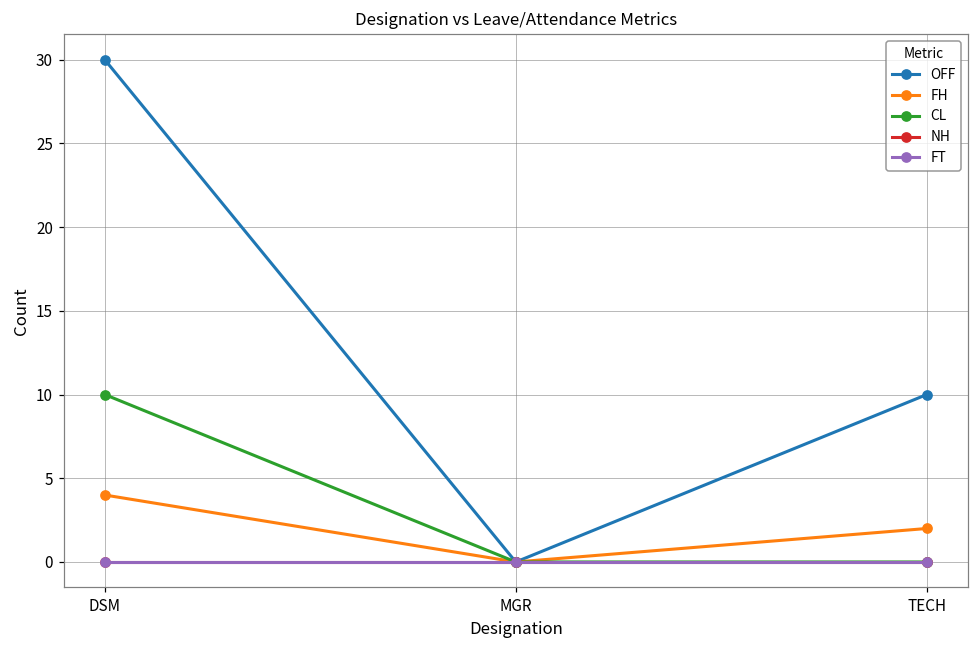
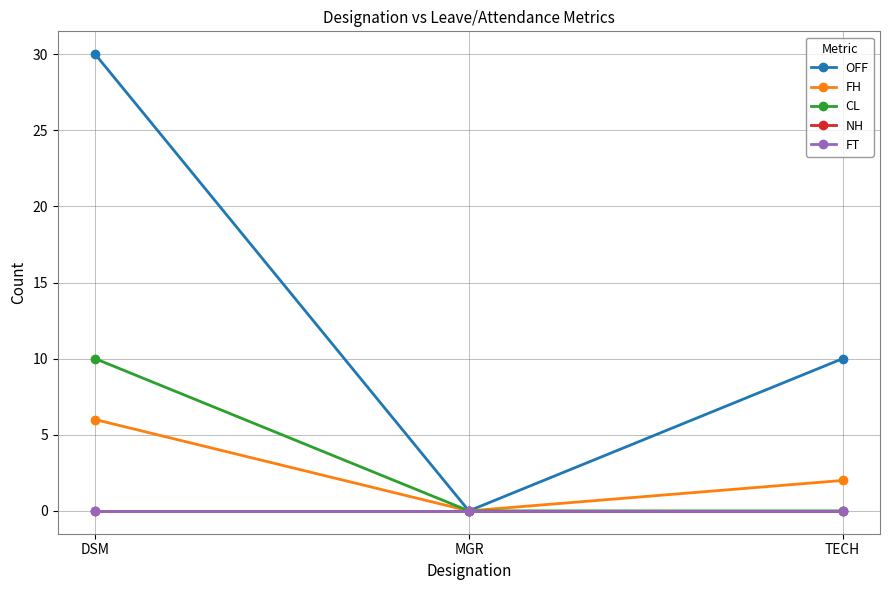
  {
    "OFF": {
      "DSM": 30,
      "TECH": 10
    },
    "FH": {
-     "DSM": 4,
+     "DSM": 6,
      "TECH": 2
    },
    "CL": {
      "DSM": 10
    },
    "FT": {
      "DSM": 0
    }
  }
